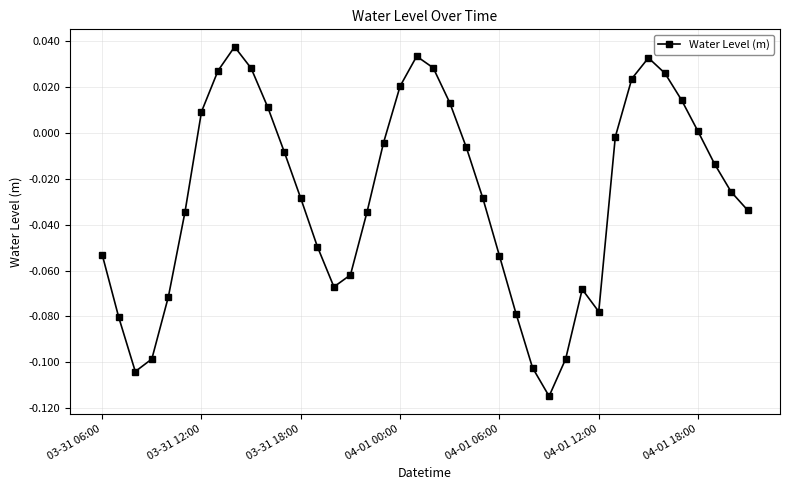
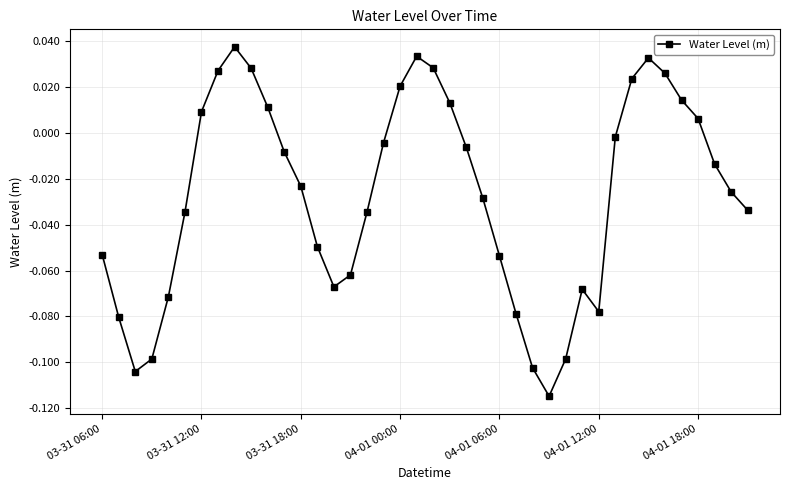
  {
    "03-31 06:00": -0.053,
    "03-31 12:00": 0.009,
-   "03-31 18:00": -0.029,
+   "03-31 18:00": -0.023,
    "04-01 00:00": 0.021,
    "04-01 06:00": -0.054,
    "04-01 12:00": -0.078,
-   "04-01 18:00": 0.001
+   "04-01 18:00": 0.006
  }
